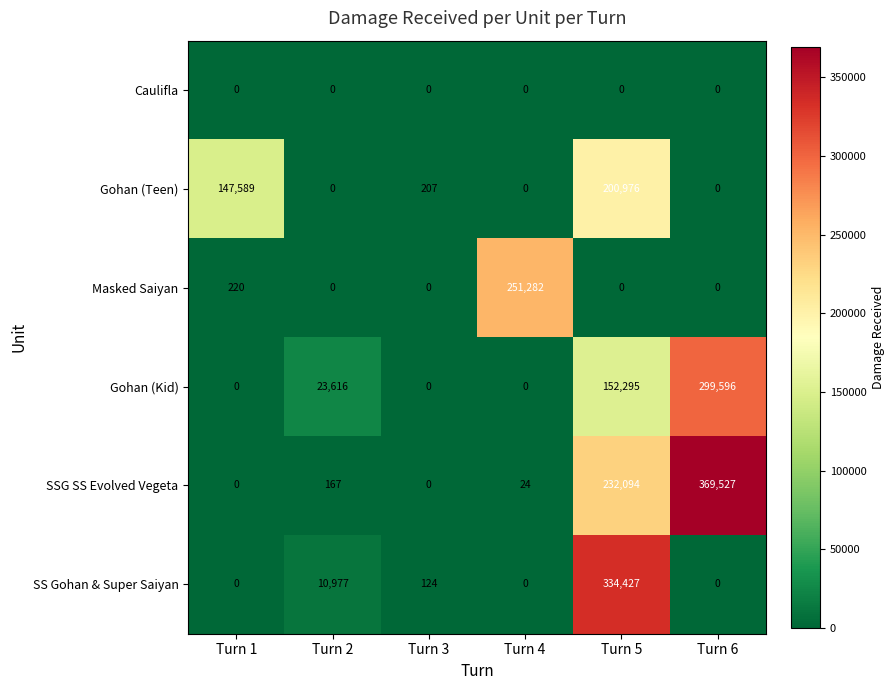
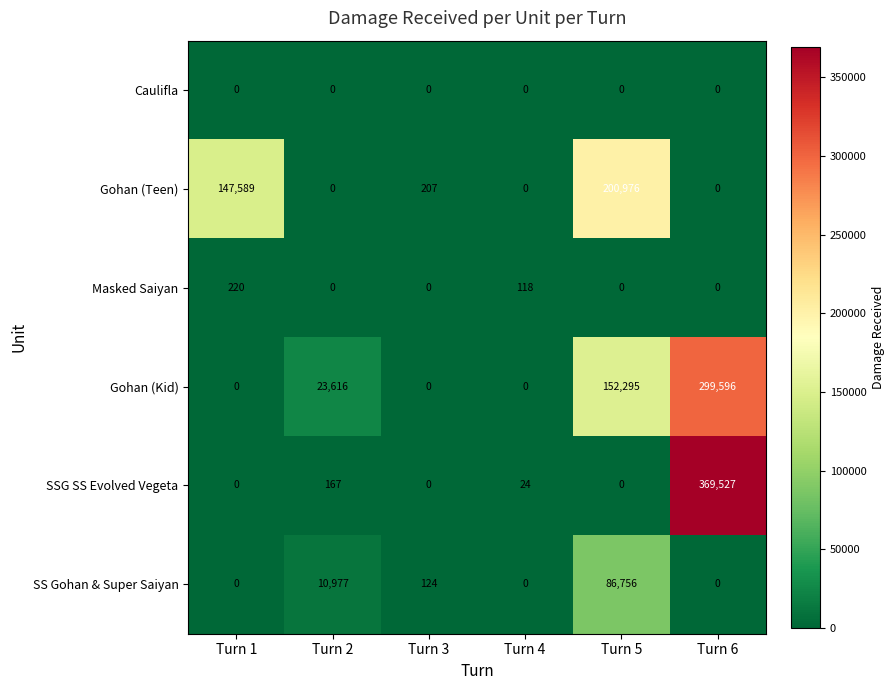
  {
    "Caulifla": {
      "Turn 1": "0",
      "Turn 2": "0",
      "Turn 3": "0",
      "Turn 4": "0",
      "Turn 5": "0",
      "Turn 6": "0"
    },
    "Gohan (Teen)": {
      "Turn 1": "147,589",
      "Turn 2": "0",
      "Turn 3": "207",
      "Turn 4": "0",
      "Turn 5": "200,976",
      "Turn 6": "0"
    },
    "Masked Saiyan": {
      "Turn 1": "220",
      "Turn 2": "0",
      "Turn 3": "0",
-     "Turn 4": "251,282",
+     "Turn 4": "118",
      "Turn 5": "0",
      "Turn 6": "0"
    },
    "Gohan (Kid)": {
      "Turn 1": "0",
      "Turn 2": "23,616",
      "Turn 3": "0",
      "Turn 4": "0",
      "Turn 5": "152,295",
      "Turn 6": "299,596"
    },
    "SSG SS Evolved Vegeta": {
      "Turn 1": "0",
      "Turn 2": "167",
      "Turn 3": "0",
      "Turn 4": "24",
-     "Turn 5": "232,094",
+     "Turn 5": "0",
      "Turn 6": "369,527"
    },
    "SS Gohan & Super Saiyan": {
      "Turn 1": "0",
      "Turn 2": "10,977",
      "Turn 3": "124",
      "Turn 4": "0",
-     "Turn 5": "334,427",
+     "Turn 5": "86,756",
      "Turn 6": "0"
    }
  }
